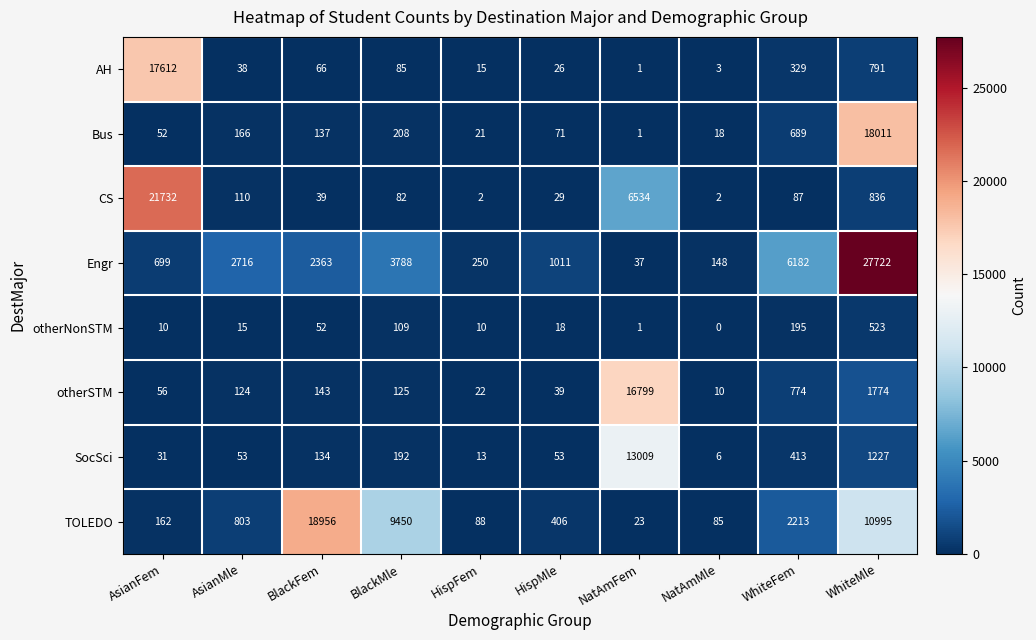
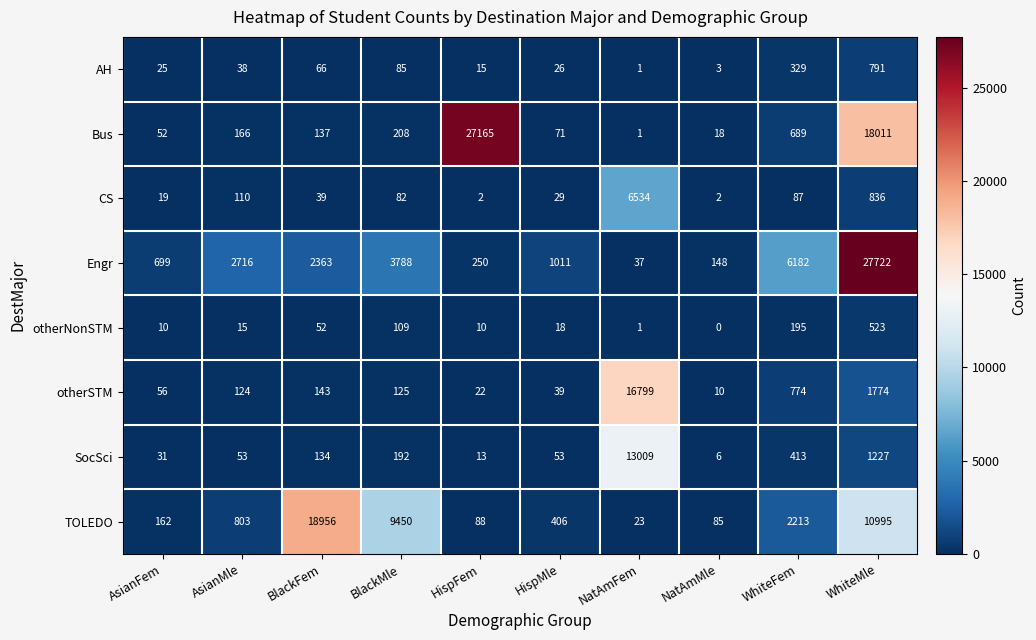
  {
    "AH": {
-     "AsianFem": 17612,
+     "AsianFem": 25,
      "AsianMle": 38,
      "BlackFem": 66,
      "BlackMle": 85,
      "HispFem": 15,
      "HispMle": 26,
      "NatAmFem": 1,
      "NatAmMle": 3,
      "WhiteFem": 329,
      "WhiteMle": 791
    },
    "Bus": {
      "AsianFem": 52,
      "AsianMle": 166,
      "BlackFem": 137,
      "BlackMle": 208,
-     "HispFem": 21,
+     "HispFem": 27165,
      "HispMle": 71,
      "NatAmFem": 1,
      "NatAmMle": 18,
      "WhiteFem": 689,
      "WhiteMle": 18011
    },
    "CS": {
-     "AsianFem": 21732,
+     "AsianFem": 19,
      "AsianMle": 110,
      "BlackFem": 39,
      "BlackMle": 82,
      "HispFem": 2,
      "HispMle": 29,
      "NatAmFem": 6534,
      "NatAmMle": 2,
      "WhiteFem": 87,
      "WhiteMle": 836
    },
    "Engr": {
      "AsianFem": 699,
      "AsianMle": 2716,
      "BlackFem": 2363,
      "BlackMle": 3788,
      "HispFem": 250,
      "HispMle": 1011,
      "NatAmFem": 37,
      "NatAmMle": 148,
      "WhiteFem": 6182,
      "WhiteMle": 27722
    },
    "otherNonSTM": {
      "AsianFem": 10,
      "AsianMle": 15,
      "BlackFem": 52,
      "BlackMle": 109,
      "HispFem": 10,
      "HispMle": 18,
      "NatAmFem": 1,
      "NatAmMle": 0,
      "WhiteFem": 195,
      "WhiteMle": 523
    },
    "otherSTM": {
      "AsianFem": 56,
      "AsianMle": 124,
      "BlackFem": 143,
      "BlackMle": 125,
      "HispFem": 22,
      "HispMle": 39,
      "NatAmFem": 16799,
      "NatAmMle": 10,
      "WhiteFem": 774,
      "WhiteMle": 1774
    },
    "SocSci": {
      "AsianFem": 31,
      "AsianMle": 53,
      "BlackFem": 134,
      "BlackMle": 192,
      "HispFem": 13,
      "HispMle": 53,
      "NatAmFem": 13009,
      "NatAmMle": 6,
      "WhiteFem": 413,
      "WhiteMle": 1227
    },
    "TOLEDO": {
      "AsianFem": 162,
      "AsianMle": 803,
      "BlackFem": 18956,
      "BlackMle": 9450,
      "HispFem": 88,
      "HispMle": 406,
      "NatAmFem": 23,
      "NatAmMle": 85,
      "WhiteFem": 2213,
      "WhiteMle": 10995
    }
  }
